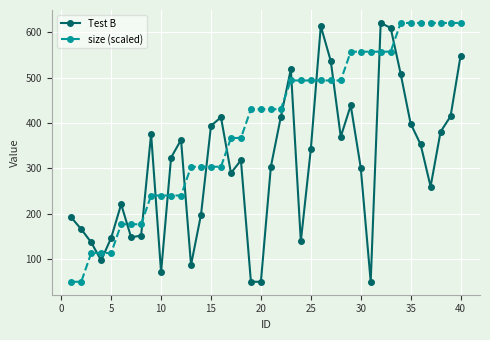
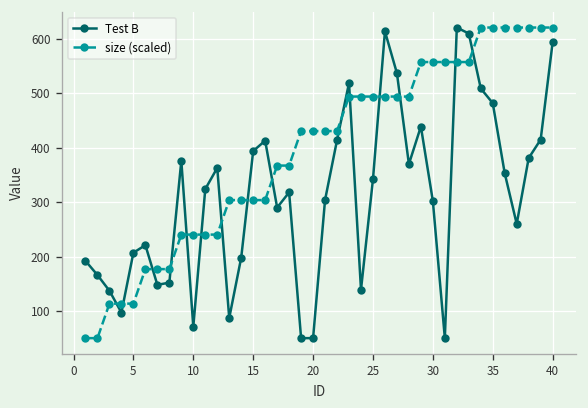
  {
    "Test B": {
-     "5": 150,
+     "5": 210,
      "10": 70,
      "15": 390,
      "20": 50,
      "25": 340,
      "30": 300,
-     "35": 400,
-     "40": 550
+     "35": 480,
+     "40": 590
    },
    "size (scaled)": {
      "5": 110,
      "10": 240,
      "15": 300,
      "20": 430,
      "25": 490,
      "30": 560,
      "35": 620,
      "40": 620
    }
  }
